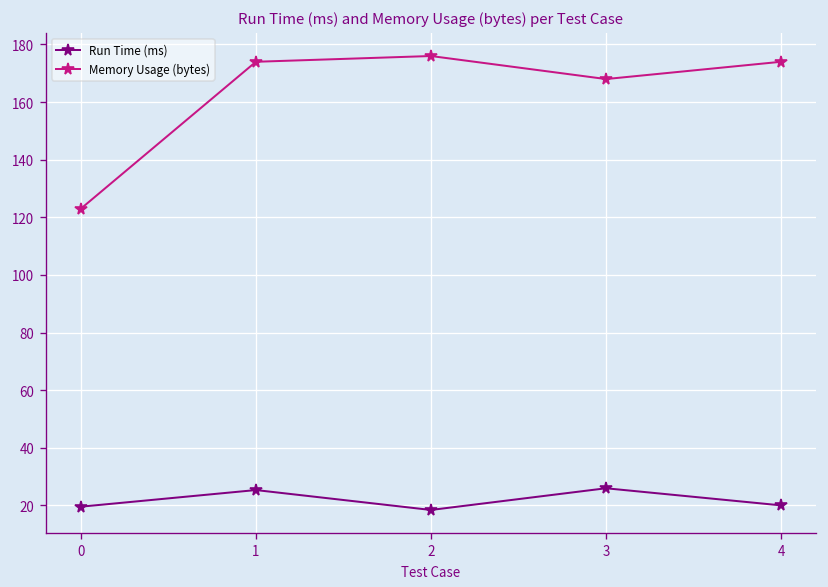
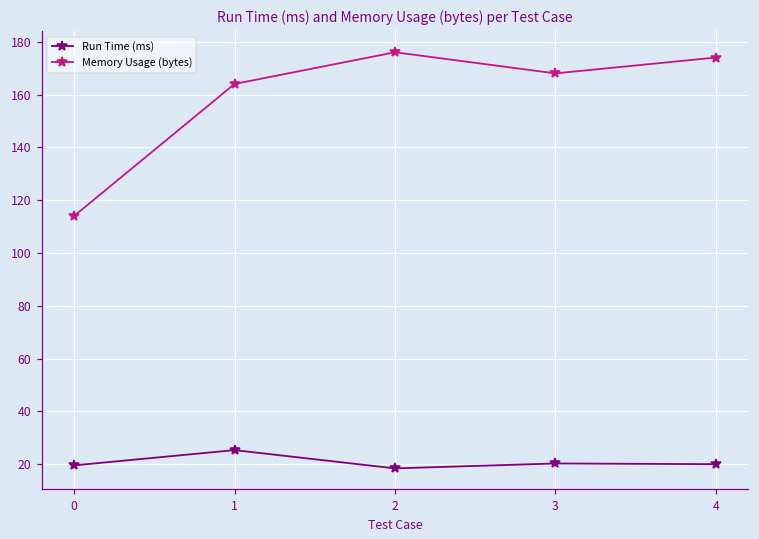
  {
    "Run Time (ms)": {
      "0": 20,
      "1": 25,
      "2": 18,
-     "3": 26,
+     "3": 20,
      "4": 20
    },
    "Memory Usage (bytes)": {
-     "0": 123,
-     "1": 174,
+     "0": 114,
+     "1": 164,
      "2": 176,
      "3": 168,
      "4": 174
    }
  }
